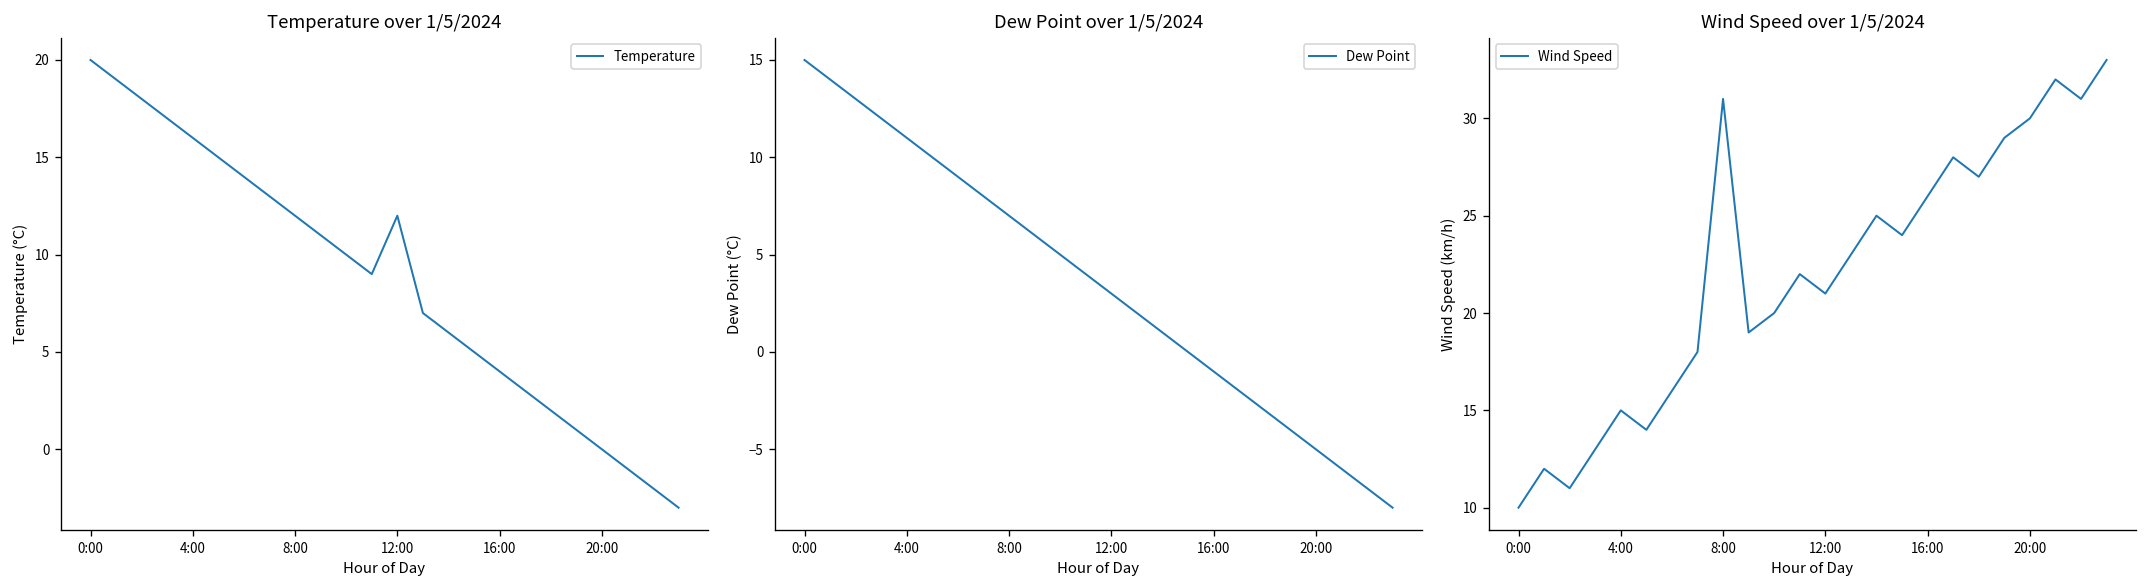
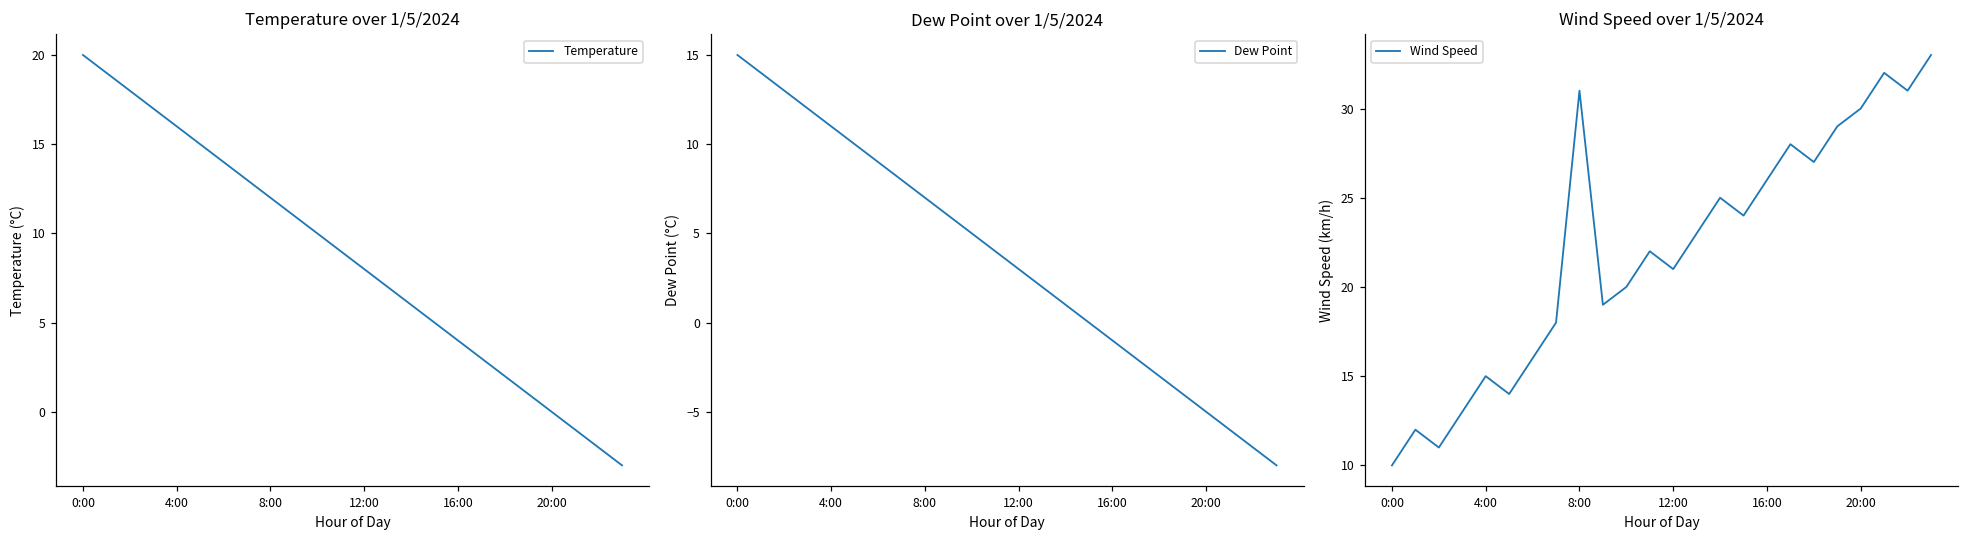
  {
    "Temperature over 1/5/2024": {
      "0:00": 20,
      "4:00": 16,
      "8:00": 12,
-     "12:00": 12,
+     "12:00": 8,
      "16:00": 4,
      "20:00": 0
    },
    "Dew Point over 1/5/2024": {
      "0:00": 15.0,
      "4:00": 11.0,
      "8:00": 7.0,
      "12:00": 3.0,
      "16:00": -1.0,
      "20:00": -5.0
    },
    "Wind Speed over 1/5/2024": {
      "0:00": 10.0,
      "4:00": 15.0,
      "8:00": 31.0,
      "12:00": 21.0,
      "16:00": 26.0,
      "20:00": 30.0
    }
  }
